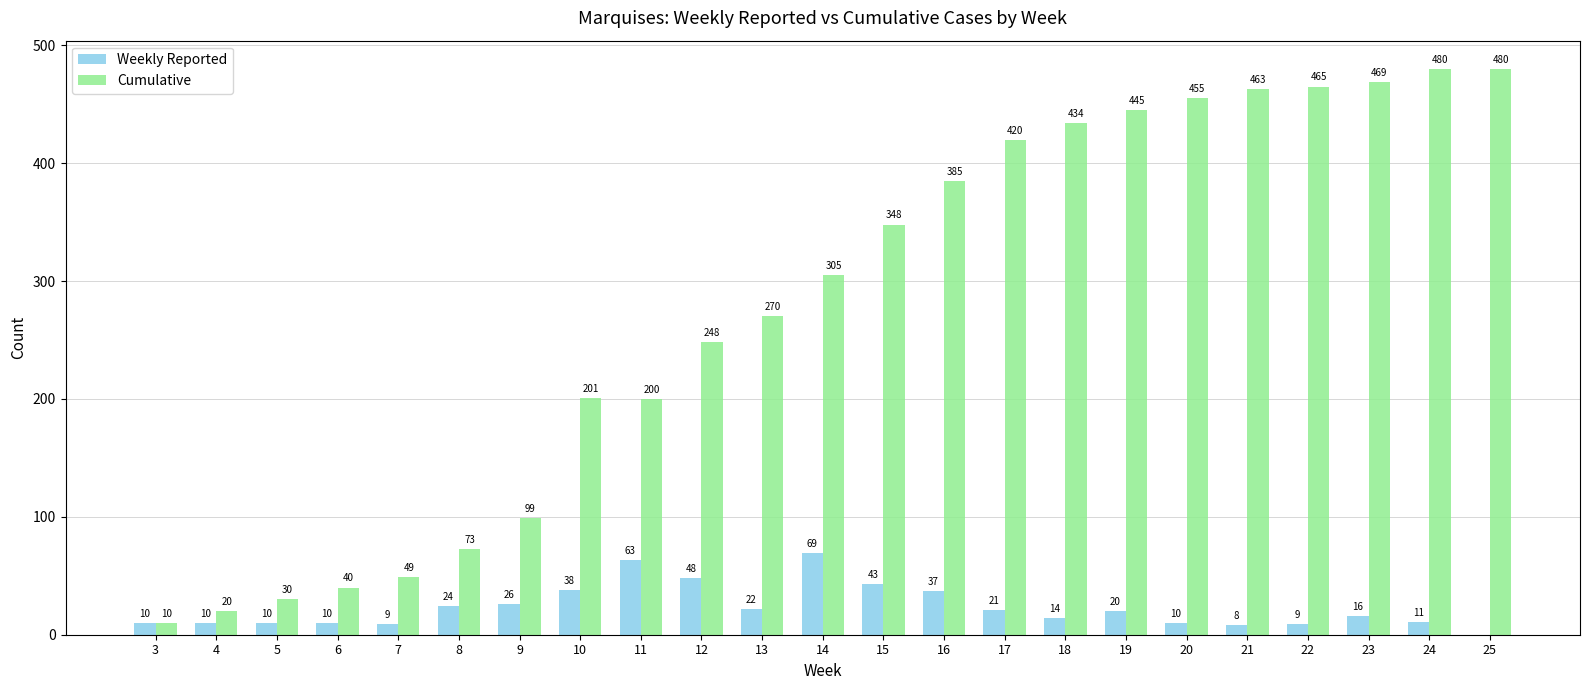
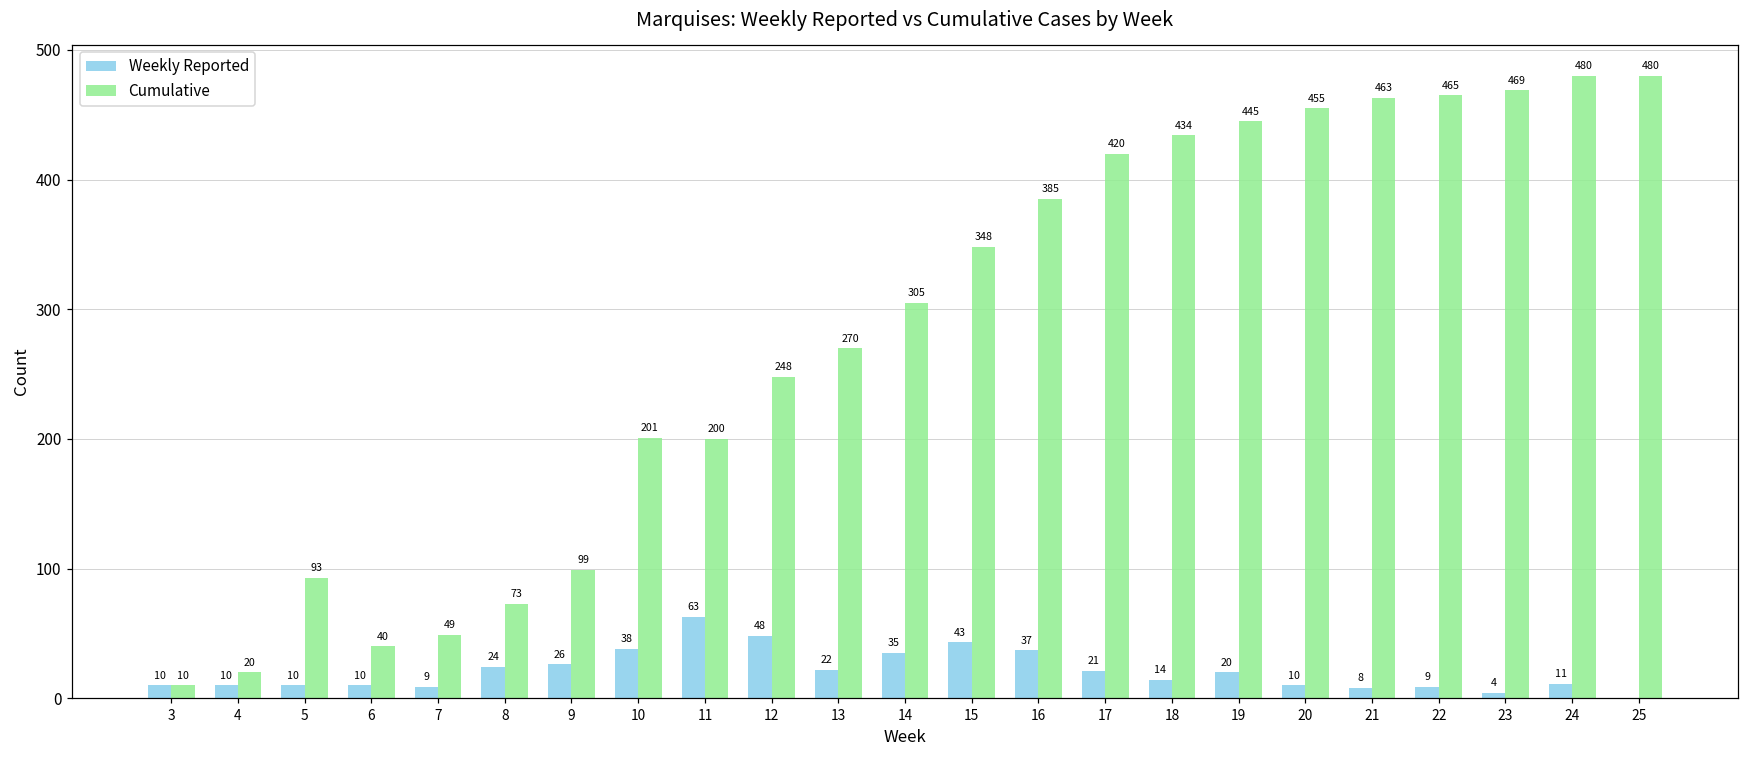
  {
    "Weekly Reported": {
      "3": 10,
      "4": 10,
      "5": 10,
      "6": 10,
      "7": 9,
      "8": 24,
      "9": 26,
      "10": 38,
      "11": 63,
      "12": 48,
      "13": 22,
-     "14": 69,
+     "14": 35,
      "15": 43,
      "16": 37,
      "17": 21,
      "18": 14,
      "19": 20,
      "20": 10,
      "21": 8,
      "22": 9,
-     "23": 16,
+     "23": 4,
      "24": 11
    },
    "Cumulative": {
      "3": 10,
      "4": 20,
-     "5": 30,
+     "5": 93,
      "6": 40,
      "7": 49,
      "8": 73,
      "9": 99,
      "10": 201,
      "11": 200,
      "12": 248,
      "13": 270,
      "14": 305,
      "15": 348,
      "16": 385,
      "17": 420,
      "18": 434,
      "19": 445,
      "20": 455,
      "21": 463,
      "22": 465,
      "23": 469,
      "24": 480,
      "25": 480
    }
  }
